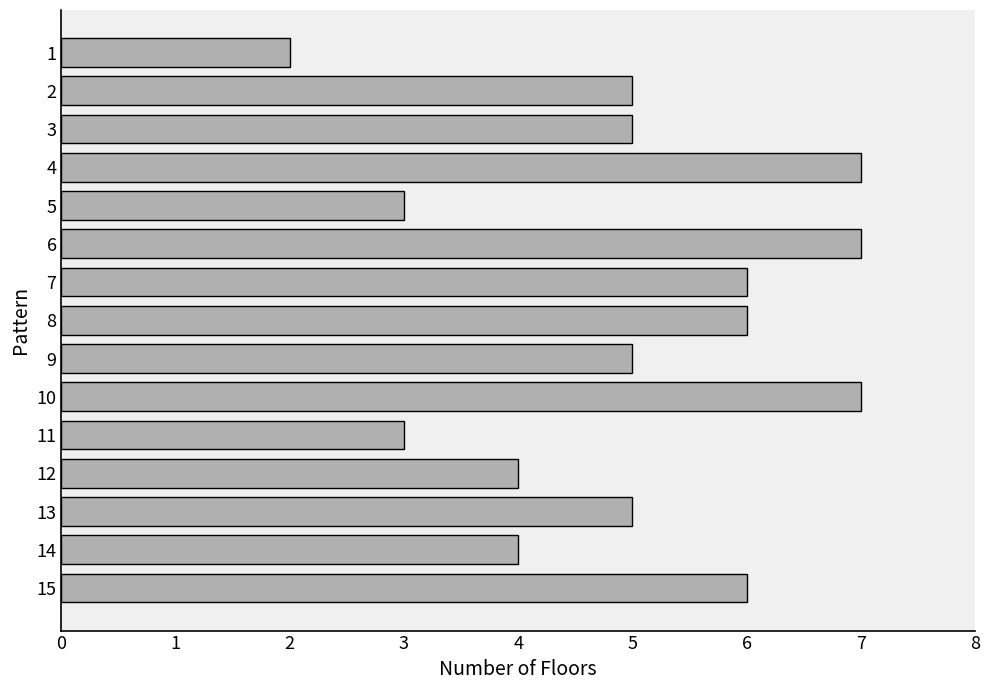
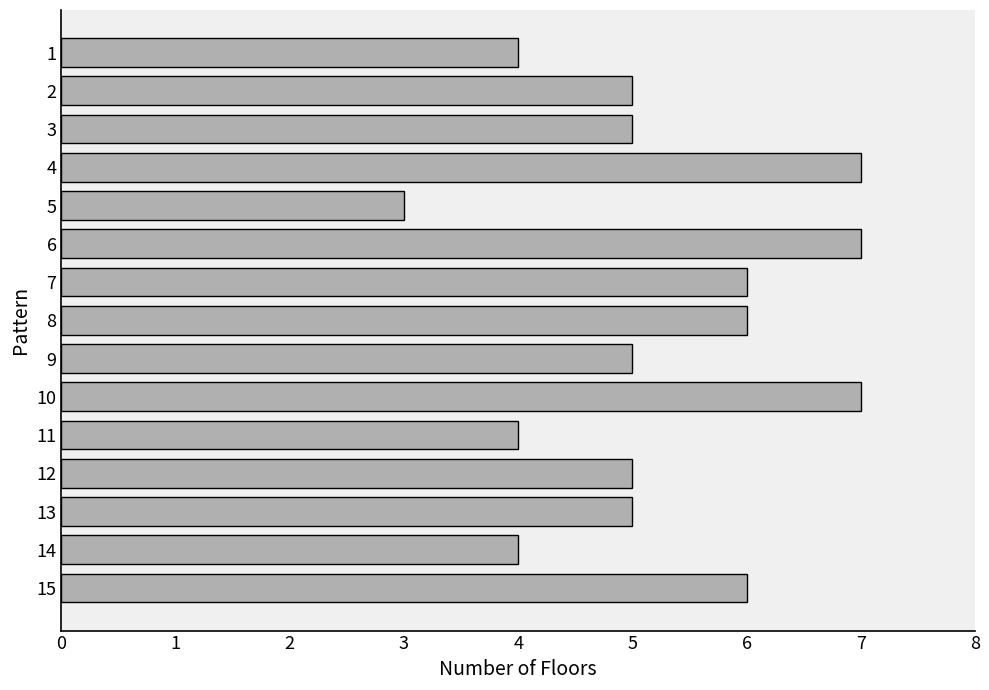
  {
-   "1": 2,
+   "1": 4,
    "2": 5,
    "3": 5,
    "4": 7,
    "5": 3,
    "6": 7,
    "7": 6,
    "8": 6,
    "9": 5,
    "10": 7,
-   "11": 3,
-   "12": 4,
+   "11": 4,
+   "12": 5,
    "13": 5,
    "14": 4,
    "15": 6
  }
